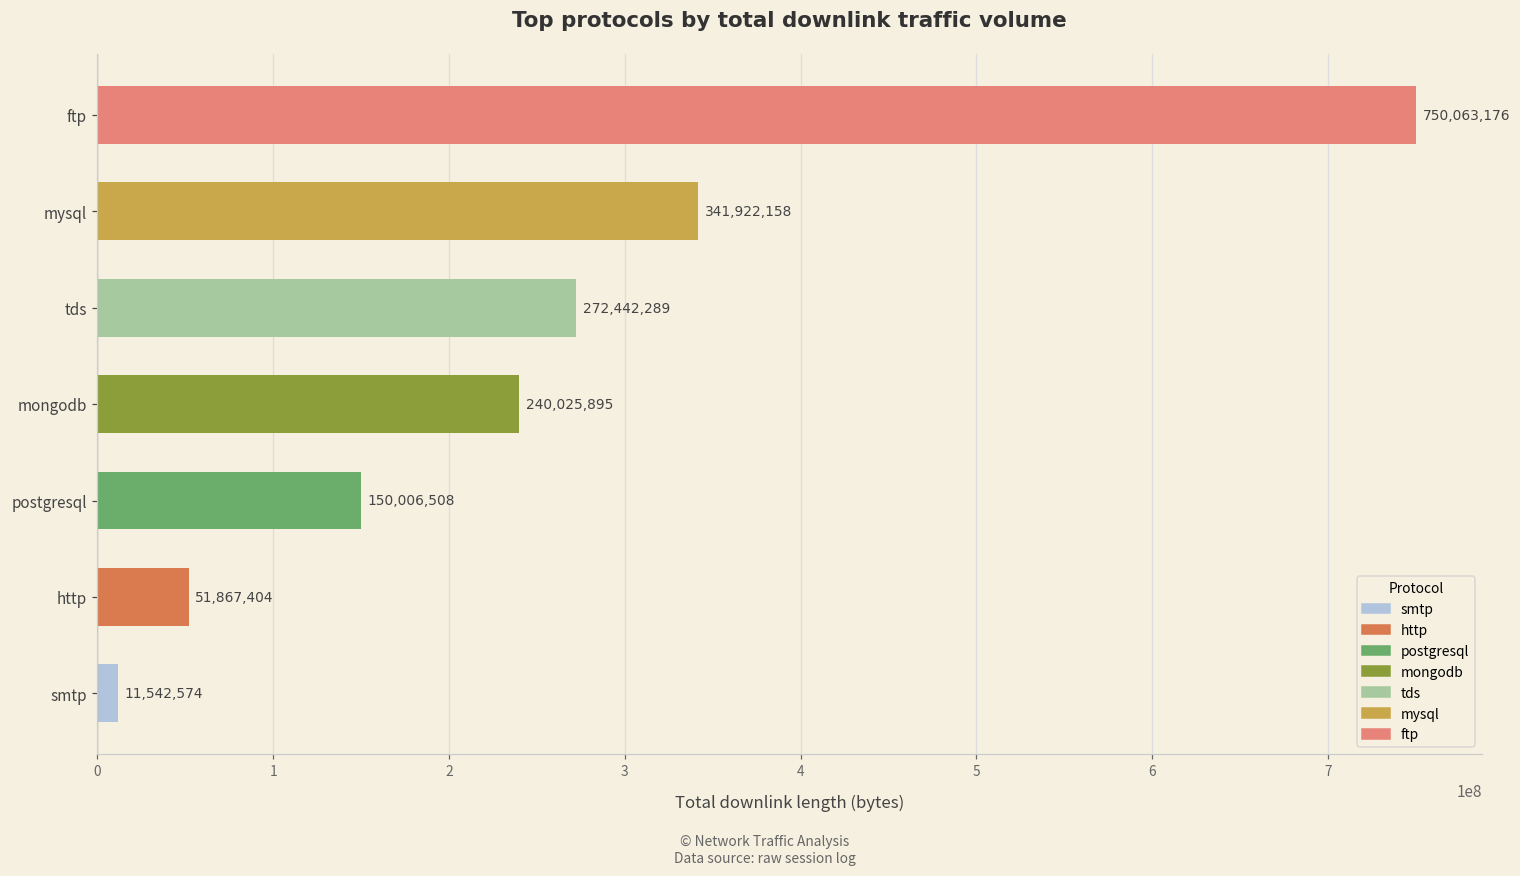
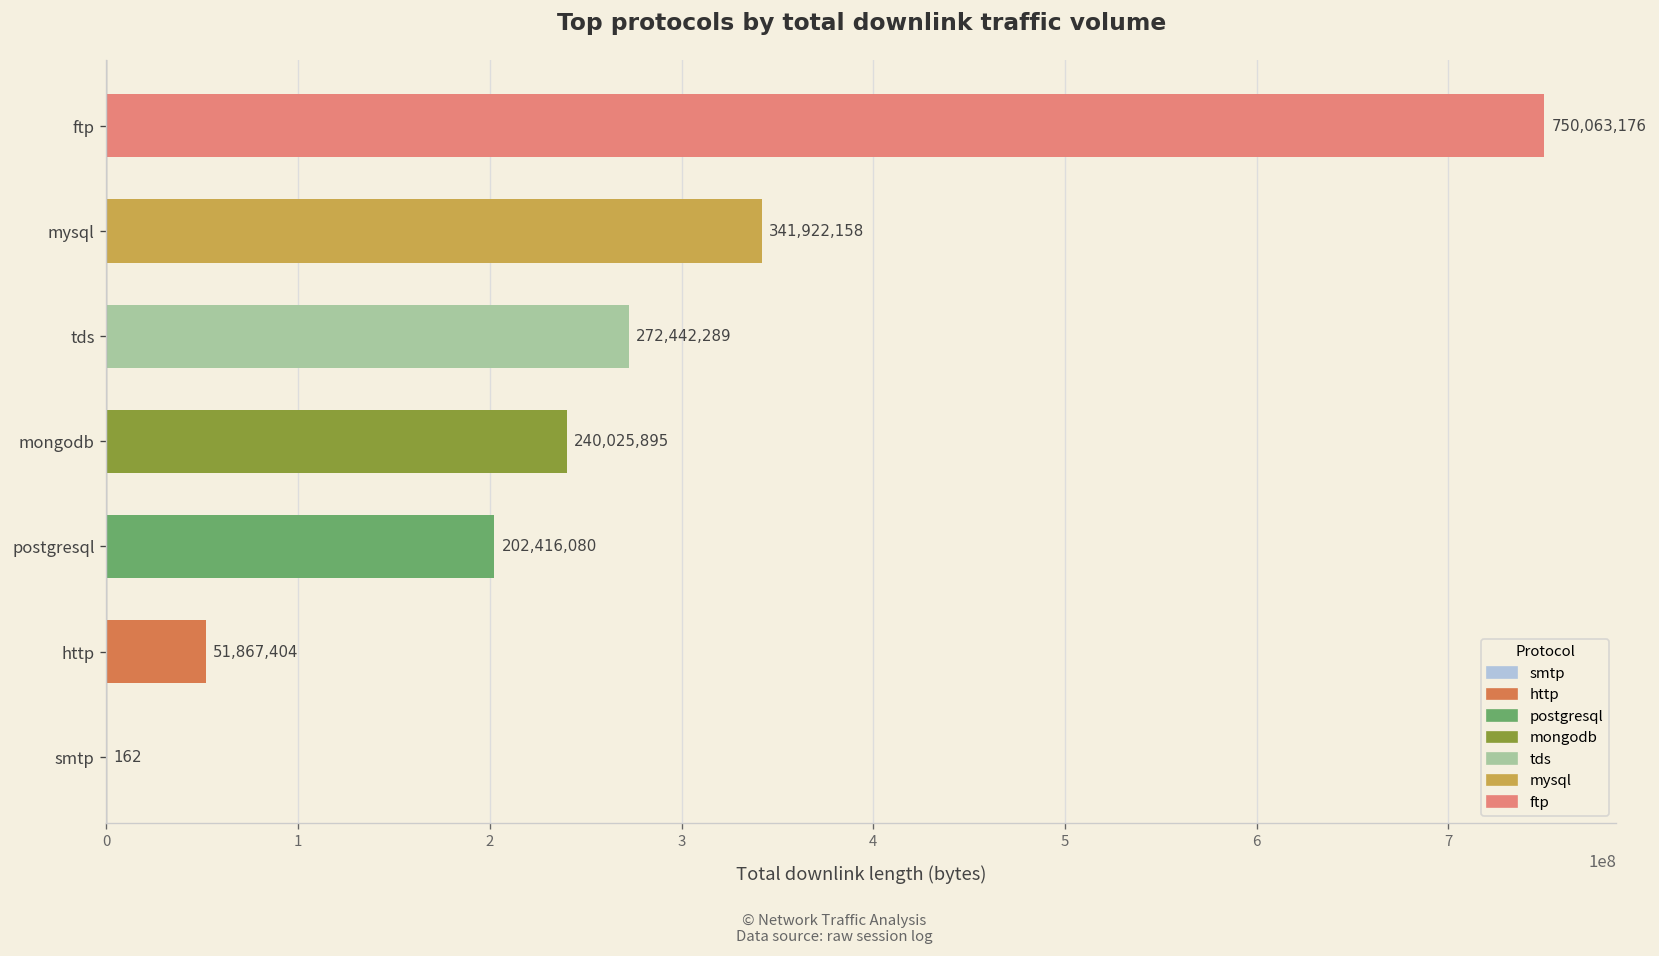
  {
    "ftp": "750,063,176",
    "mysql": "341,922,158",
    "tds": "272,442,289",
    "mongodb": "240,025,895",
-   "postgresql": "150,006,508",
+   "postgresql": "202,416,080",
    "http": "51,867,404",
-   "smtp": "11,542,574"
+   "smtp": "162"
  }
